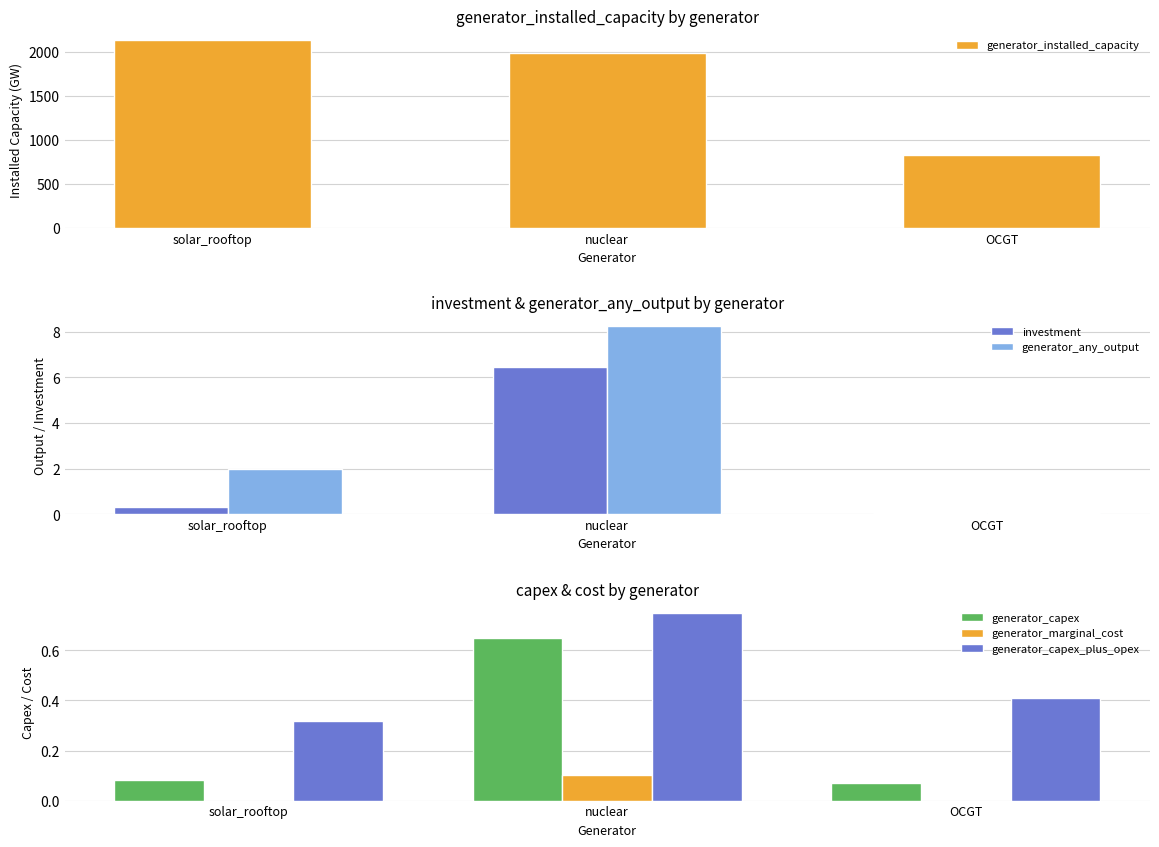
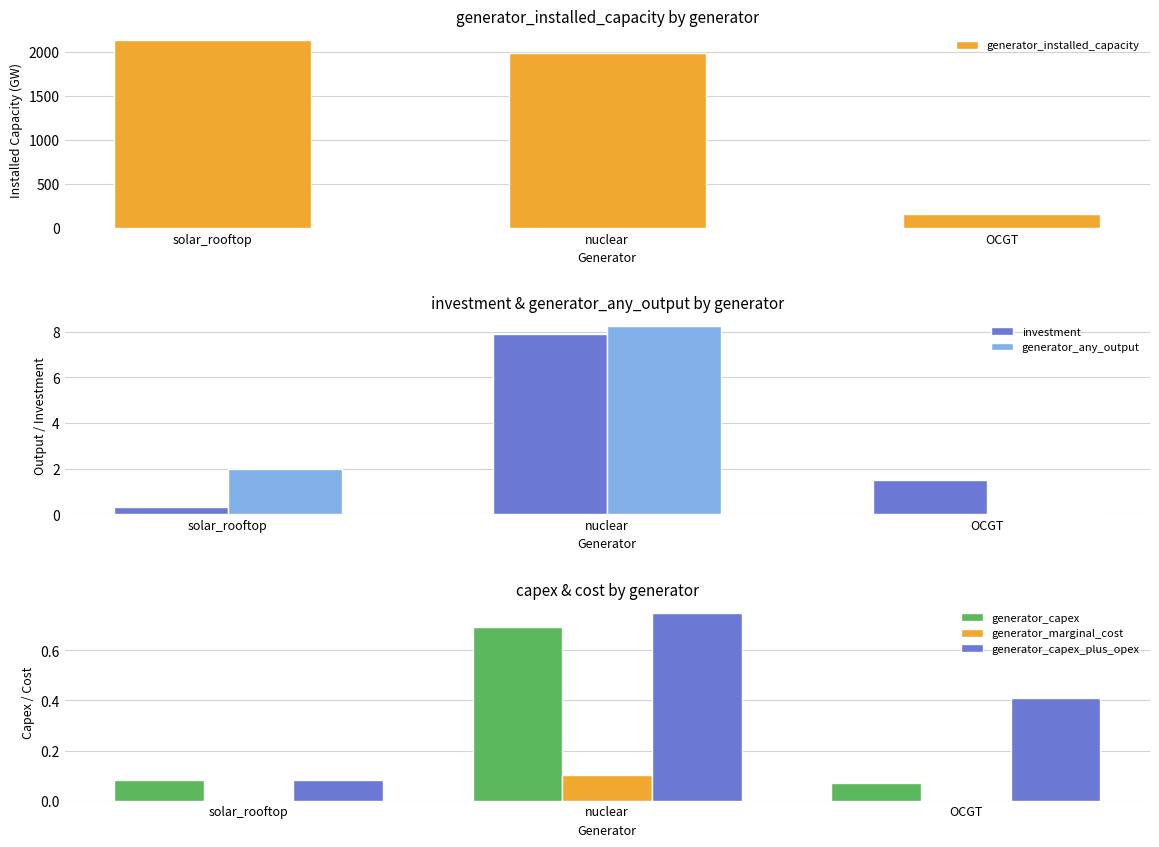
  {
    "generator_installed_capacity by generator": {
      "solar_rooftop": 2100,
      "nuclear": 2000,
-     "OCGT": 800
+     "OCGT": 200
    },
    "investment & generator_any_output by generator": {
      "investment": {
        "solar_rooftop": 0.3,
-       "nuclear": 6.5,
-       "OCGT": 0.1
+       "nuclear": 7.9,
+       "OCGT": 1.5
      },
      "generator_any_output": {
        "solar_rooftop": 2.0,
        "nuclear": 8.2
      }
    },
    "capex & cost by generator": {
      "generator_capex": {
        "solar_rooftop": 0.08,
-       "nuclear": 0.65,
+       "nuclear": 0.69,
        "OCGT": 0.07
      },
      "generator_marginal_cost": {
        "nuclear": 0.10
      },
      "generator_capex_plus_opex": {
-       "solar_rooftop": 0.32,
+       "solar_rooftop": 0.08,
        "nuclear": 0.75,
        "OCGT": 0.41
      }
    }
  }
